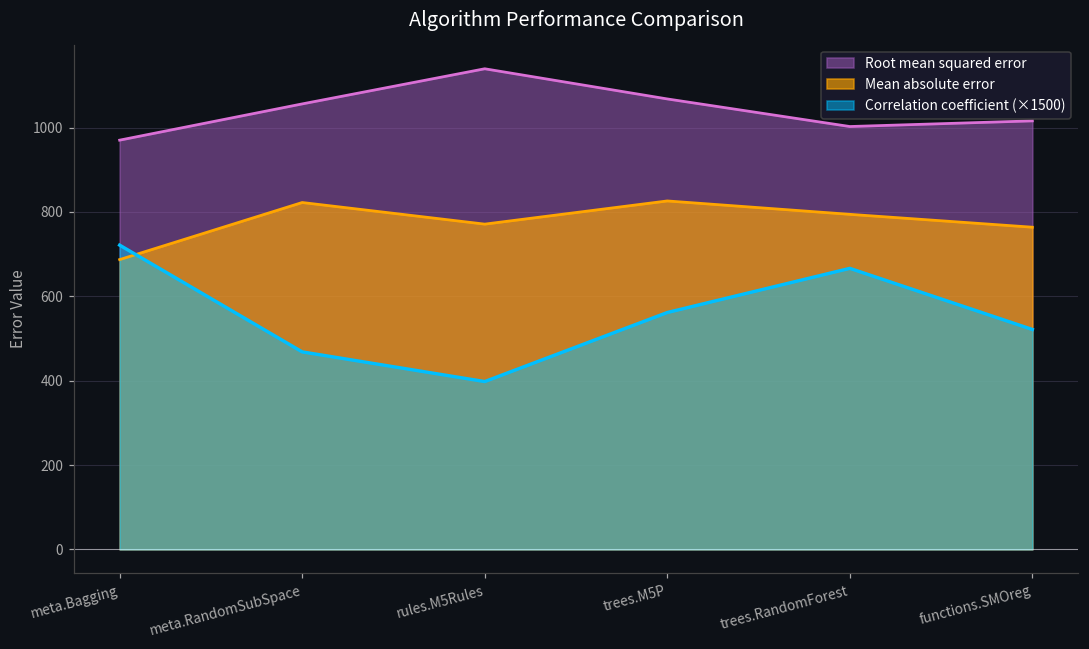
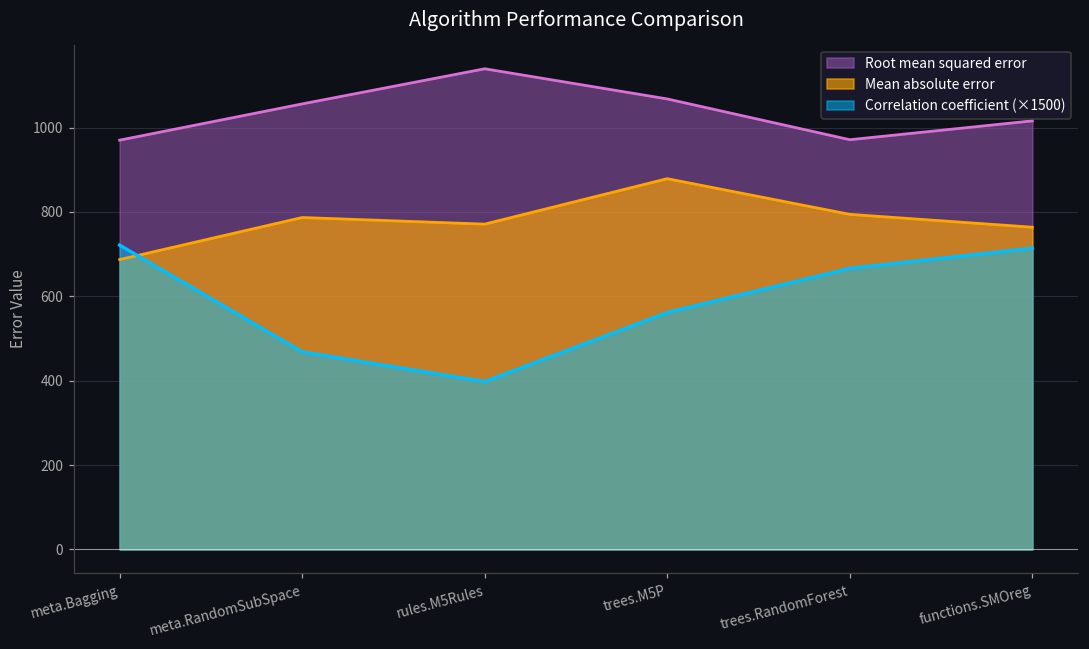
  {
    "Root mean squared error": {
      "meta.Bagging": 970,
      "meta.RandomSubSpace": 1060,
      "rules.M5Rules": 1140,
      "trees.M5P": 1070,
-     "trees.RandomForest": 1000,
+     "trees.RandomForest": 970,
      "functions.SMOreg": 1020
    },
    "Mean absolute error": {
      "meta.Bagging": 690,
-     "meta.RandomSubSpace": 820,
+     "meta.RandomSubSpace": 790,
      "rules.M5Rules": 770,
-     "trees.M5P": 830,
+     "trees.M5P": 880,
      "trees.RandomForest": 790,
      "functions.SMOreg": 760
    },
    "Correlation coefficient (×1500)": {
      "meta.Bagging": 720,
      "meta.RandomSubSpace": 470,
      "rules.M5Rules": 400,
      "trees.M5P": 560,
      "trees.RandomForest": 670,
-     "functions.SMOreg": 520
+     "functions.SMOreg": 710
    }
  }
